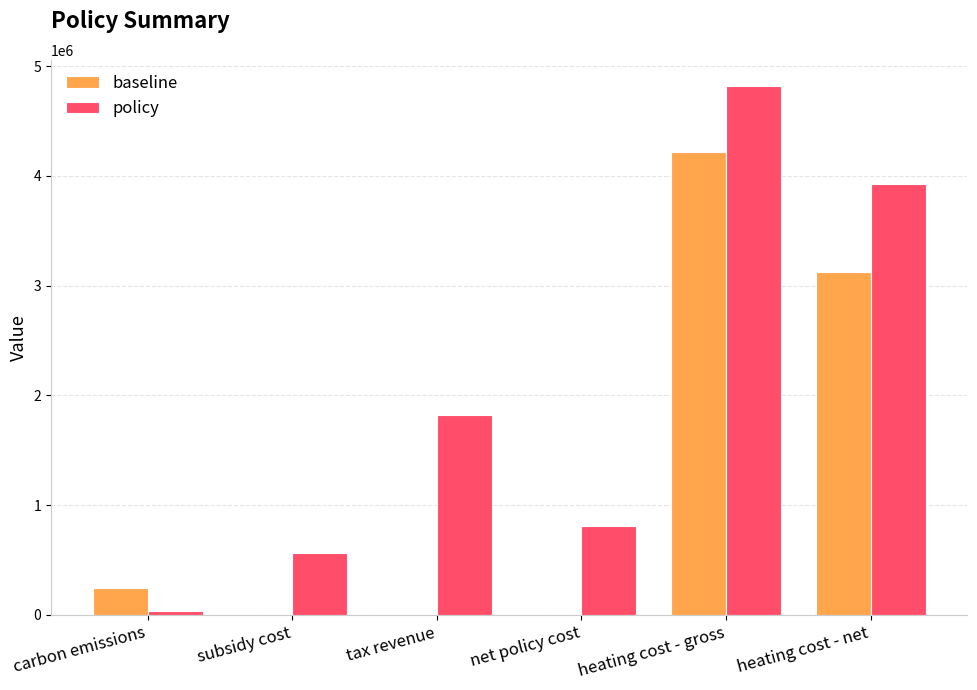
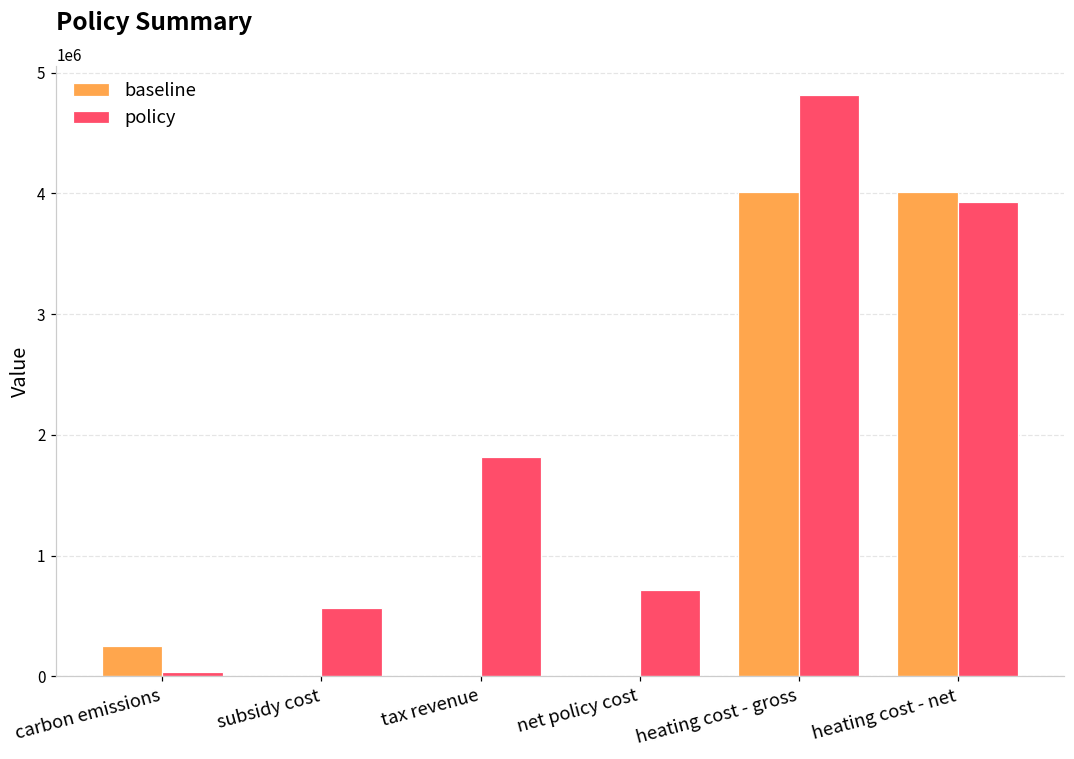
  {
    "baseline": {
      "carbon emissions": 250000,
      "subsidy cost": 0,
      "tax revenue": 0,
      "net policy cost": 0,
-     "heating cost - gross": 4220000,
-     "heating cost - net": 3120000
+     "heating cost - gross": 4010000,
+     "heating cost - net": 4010000
    },
    "policy": {
      "carbon emissions": 40000,
      "subsidy cost": 570000,
      "tax revenue": 1820000,
-     "net policy cost": 810000,
+     "net policy cost": 710000,
      "heating cost - gross": 4820000,
      "heating cost - net": 3930000
    }
  }
